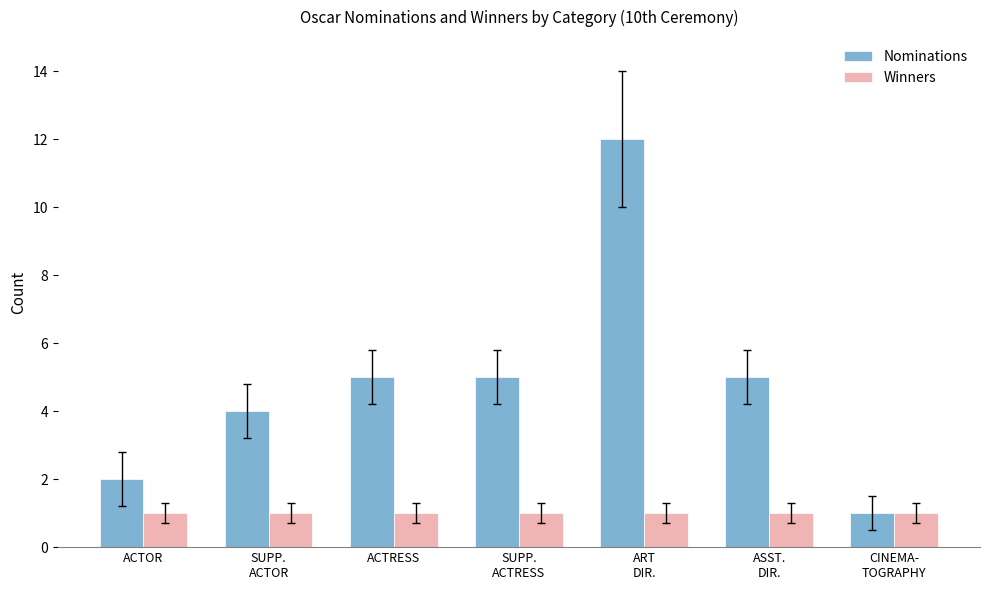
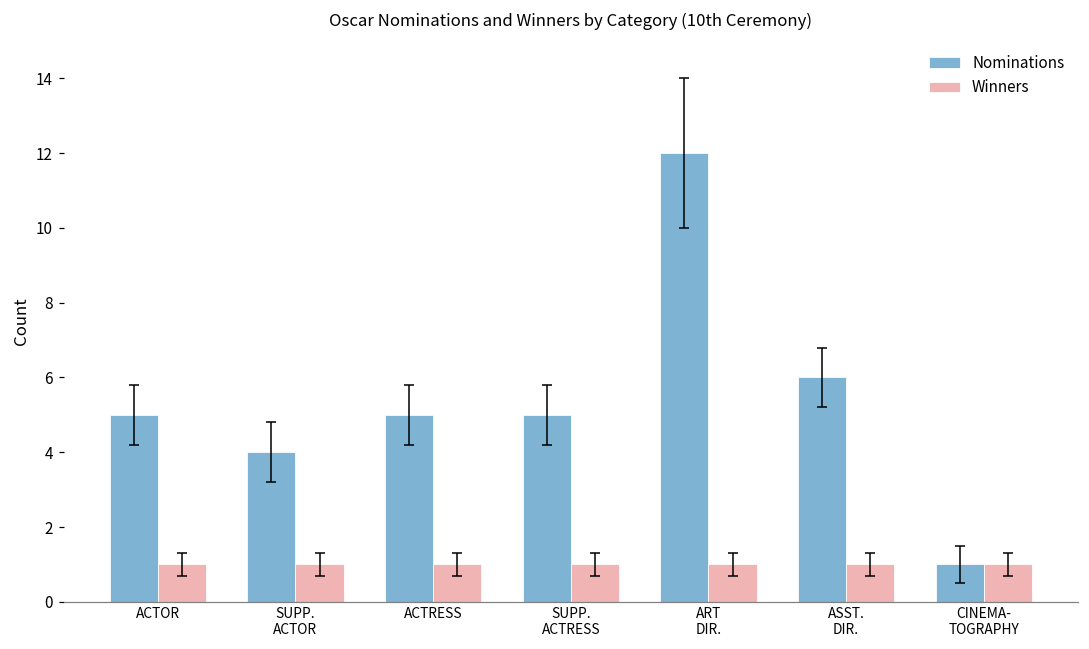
  {
    "Nominations": {
-     "ACTOR": 2,
+     "ACTOR": 5,
      "SUPP. ACTOR": 4,
      "ACTRESS": 5,
      "SUPP. ACTRESS": 5,
      "ART DIR.": 12,
-     "ASST. DIR.": 5,
+     "ASST. DIR.": 6,
      "CINEMA- TOGRAPHY": 1
    },
    "Winners": {
      "ACTOR": 1,
      "SUPP. ACTOR": 1,
      "ACTRESS": 1,
      "SUPP. ACTRESS": 1,
      "ART DIR.": 1,
      "ASST. DIR.": 1,
      "CINEMA- TOGRAPHY": 1
    }
  }
